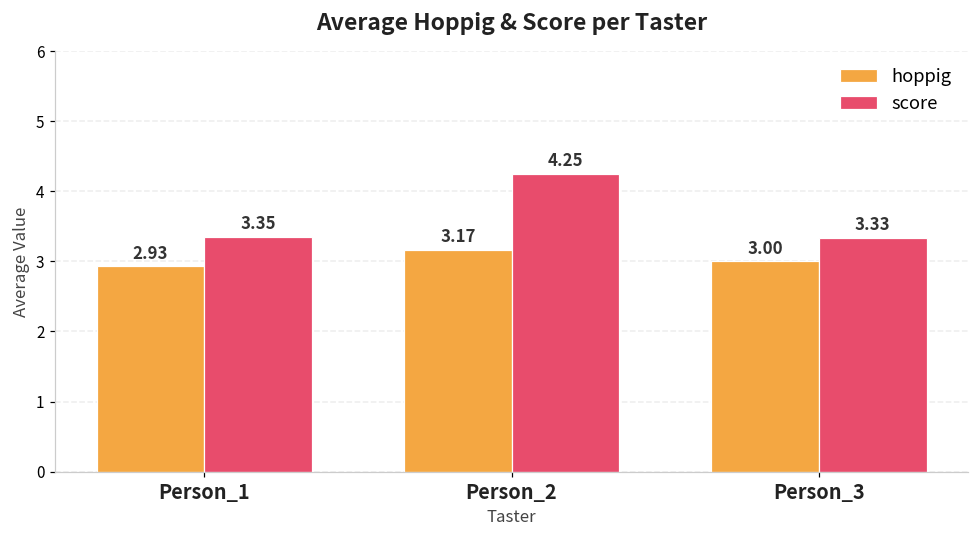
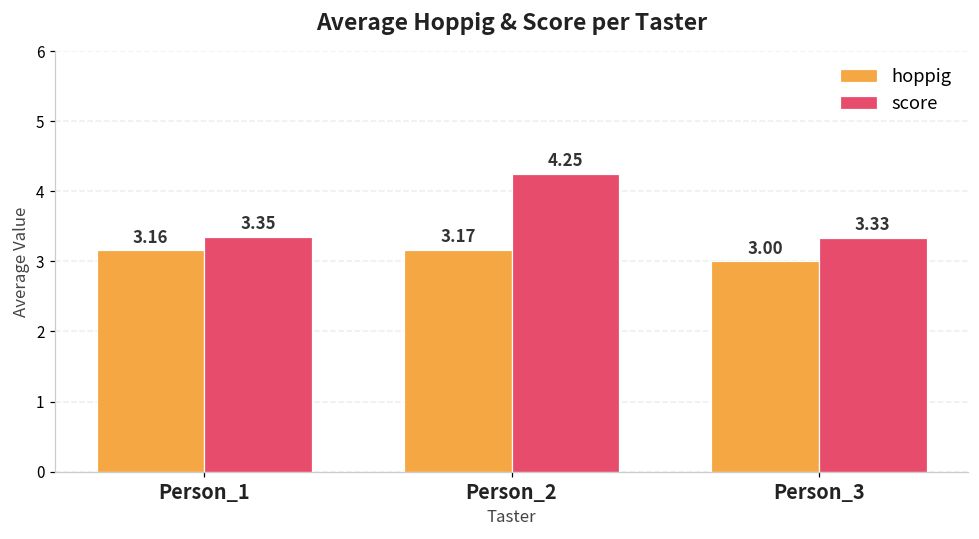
  {
    "hoppig": {
-     "Person_1": 2.93,
+     "Person_1": 3.16,
      "Person_2": 3.17,
      "Person_3": 3.00
    },
    "score": {
      "Person_1": 3.35,
      "Person_2": 4.25,
      "Person_3": 3.33
    }
  }
